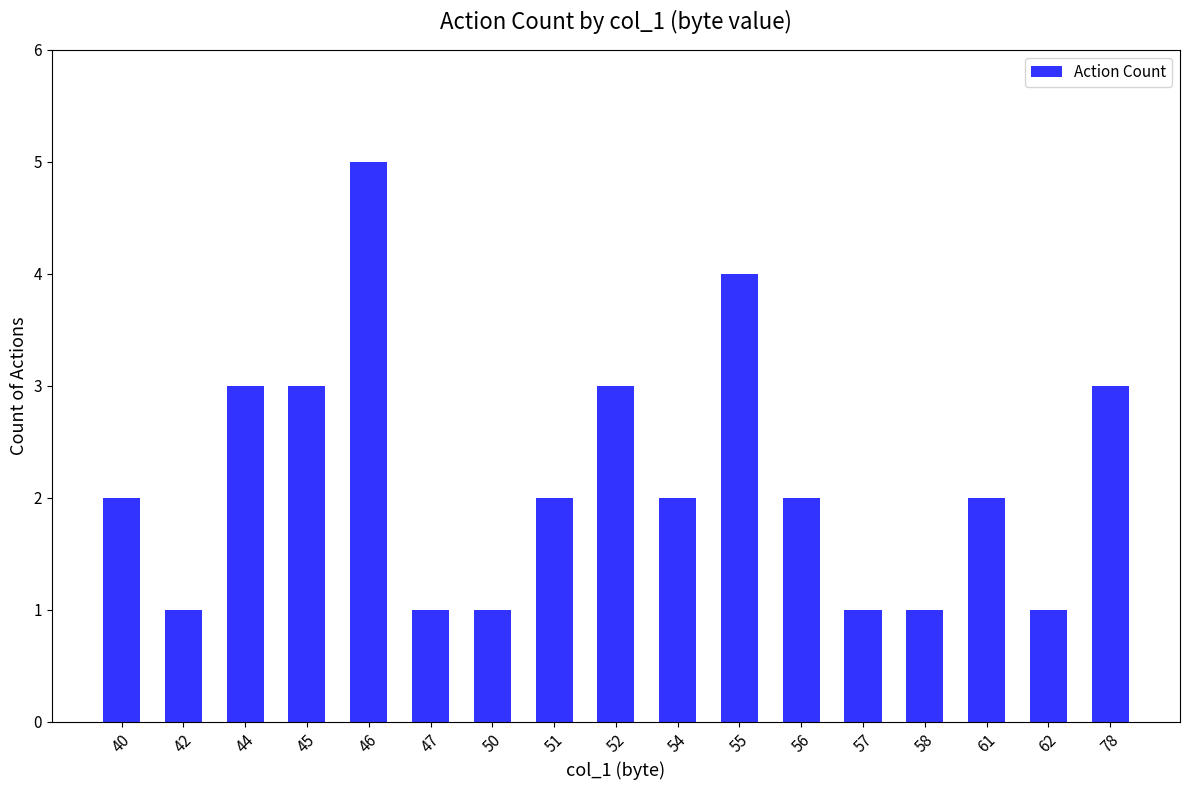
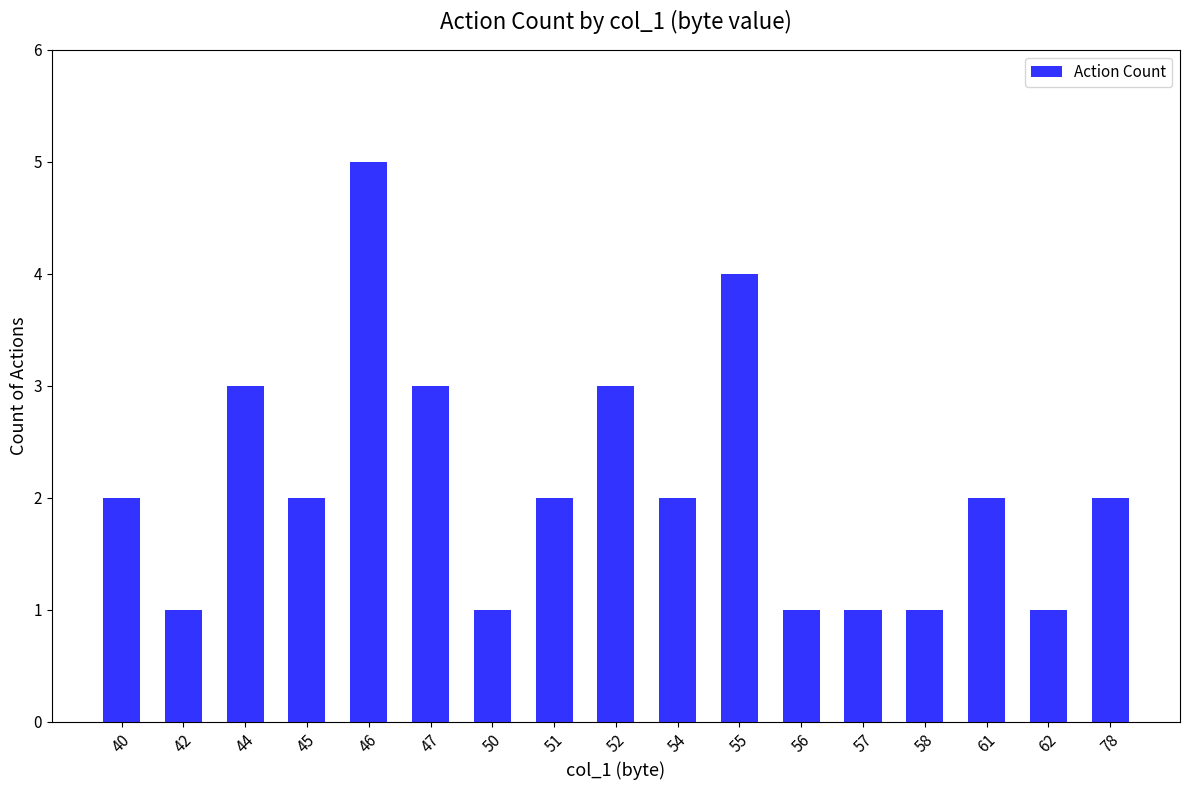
  {
    "40": 2,
    "42": 1,
    "44": 3,
-   "45": 3,
+   "45": 2,
    "46": 5,
-   "47": 1,
+   "47": 3,
    "50": 1,
    "51": 2,
    "52": 3,
    "54": 2,
    "55": 4,
-   "56": 2,
+   "56": 1,
    "57": 1,
    "58": 1,
    "61": 2,
    "62": 1,
-   "78": 3
+   "78": 2
  }
